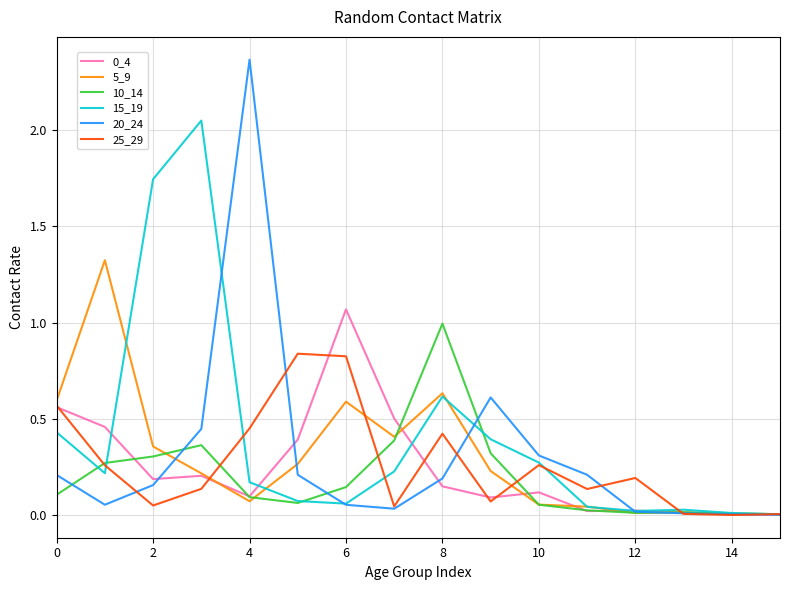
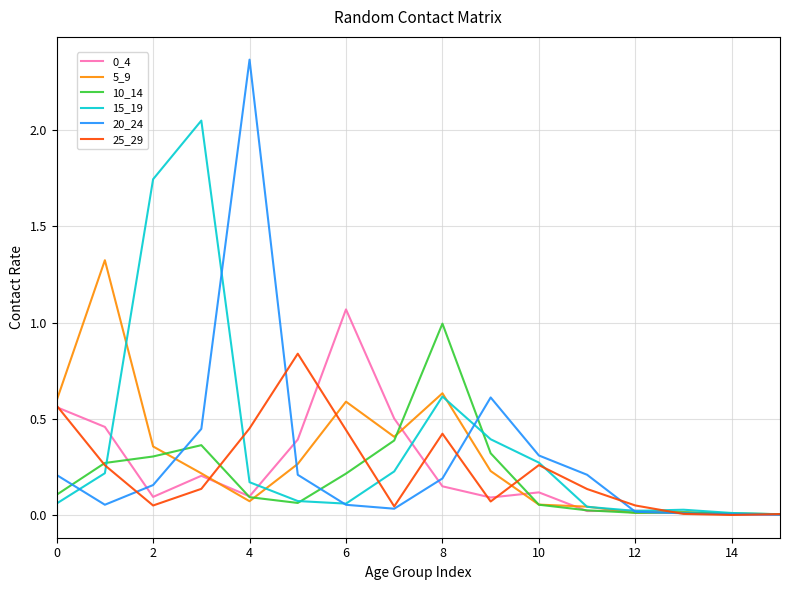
  {
    "0_4": {
-     "2": 0.19,
+     "2": 0.09,
      "6": 1.07,
      "8": 0.15,
      "10": 0.12
    },
    "5_9": {
      "0": 0.60,
      "2": 0.36,
      "4": 0.07,
      "6": 0.59,
      "8": 0.63
    },
    "10_14": {
      "0": 0.11,
      "2": 0.30,
-     "6": 0.15,
+     "6": 0.22,
      "8": 0.99
    },
    "15_19": {
-     "0": 0.43,
+     "0": 0.06,
      "2": 1.74,
      "4": 0.17,
      "8": 0.62
    },
    "20_24": {
      "0": 0.21,
      "2": 0.16,
      "4": 2.36,
      "8": 0.19,
      "10": 0.31
    },
    "25_29": {
      "2": 0.05,
      "4": 0.45,
-     "6": 0.82,
+     "6": 0.44,
      "8": 0.42,
-     "12": 0.19
+     "12": 0.05
    }
  }
